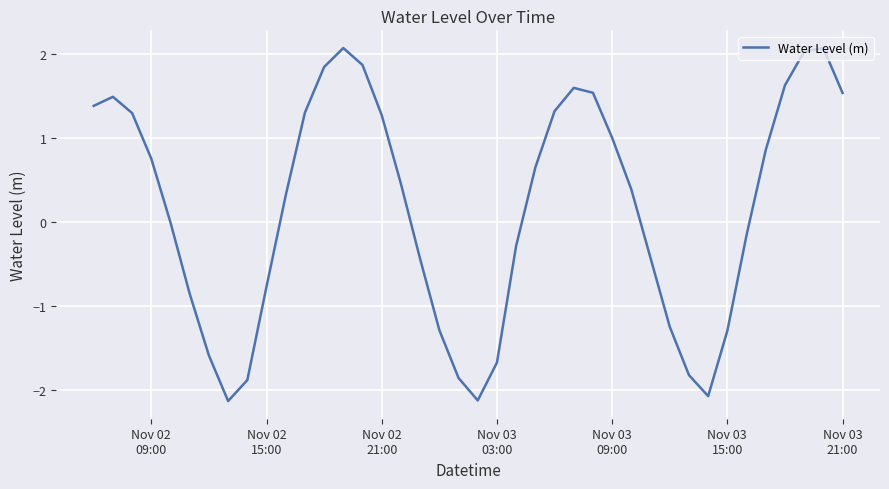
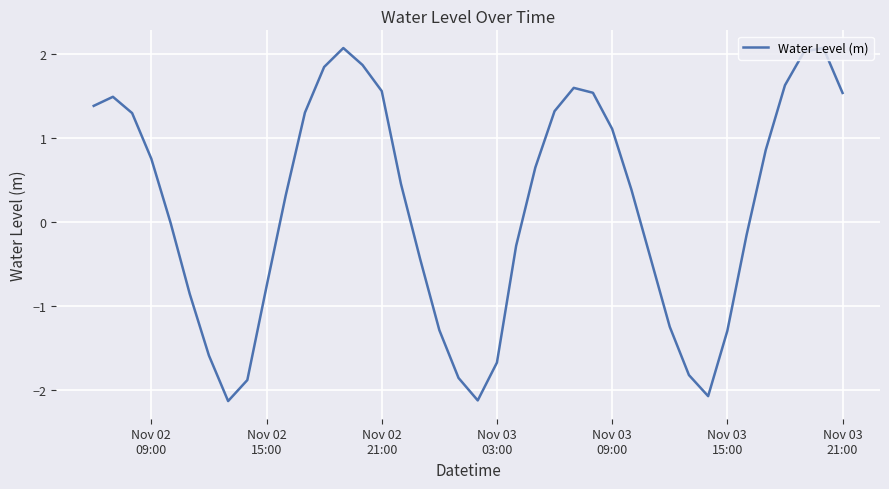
  {
    "Nov 02 09:00": 0.7,
    "Nov 02 15:00": -0.8,
-   "Nov 02 21:00": 1.3,
+   "Nov 02 21:00": 1.6,
    "Nov 03 03:00": -1.7,
-   "Nov 03 09:00": 1.0,
+   "Nov 03 09:00": 1.1,
    "Nov 03 15:00": -1.3,
    "Nov 03 21:00": 1.5
  }
